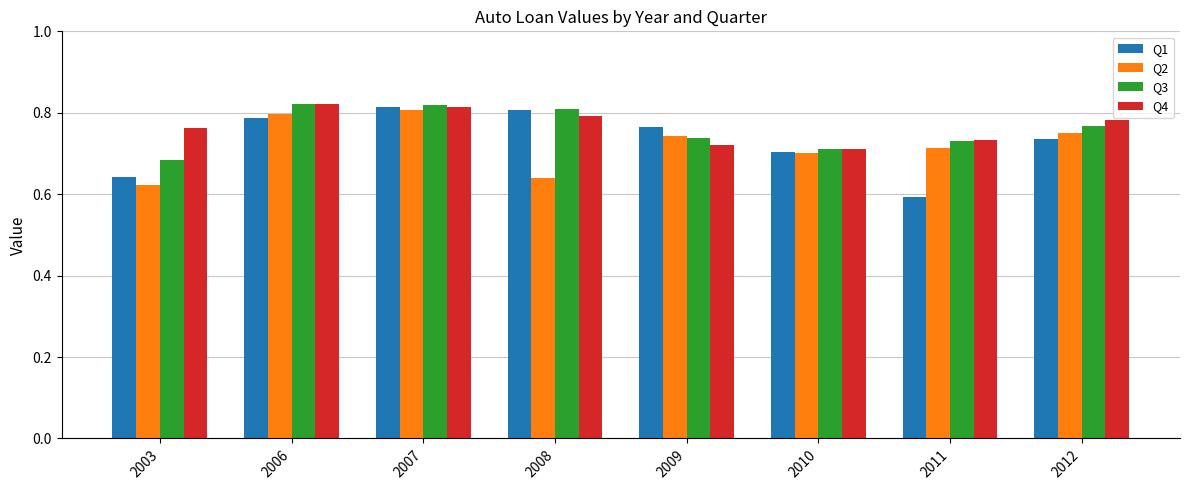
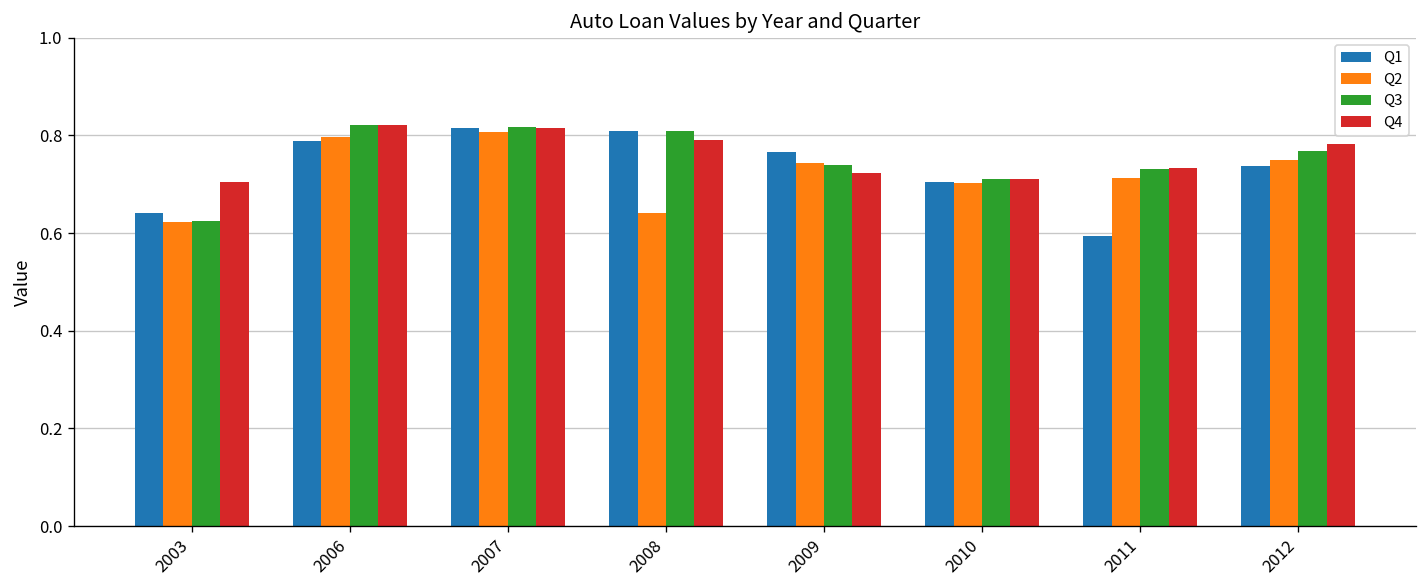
  {
    "Q1": {
      "2003": 0.64,
      "2006": 0.79,
      "2007": 0.82,
      "2008": 0.81,
      "2009": 0.77,
      "2010": 0.70,
      "2011": 0.59,
      "2012": 0.74
    },
    "Q2": {
      "2003": 0.62,
      "2006": 0.80,
      "2007": 0.81,
      "2008": 0.64,
      "2009": 0.74,
      "2010": 0.70,
      "2011": 0.71,
      "2012": 0.75
    },
    "Q3": {
-     "2003": 0.68,
+     "2003": 0.63,
      "2006": 0.82,
      "2007": 0.82,
      "2008": 0.81,
      "2009": 0.74,
      "2010": 0.71,
      "2011": 0.73,
      "2012": 0.77
    },
    "Q4": {
-     "2003": 0.76,
+     "2003": 0.70,
      "2006": 0.82,
      "2007": 0.82,
      "2008": 0.79,
      "2009": 0.72,
      "2010": 0.71,
      "2011": 0.73,
      "2012": 0.78
    }
  }
